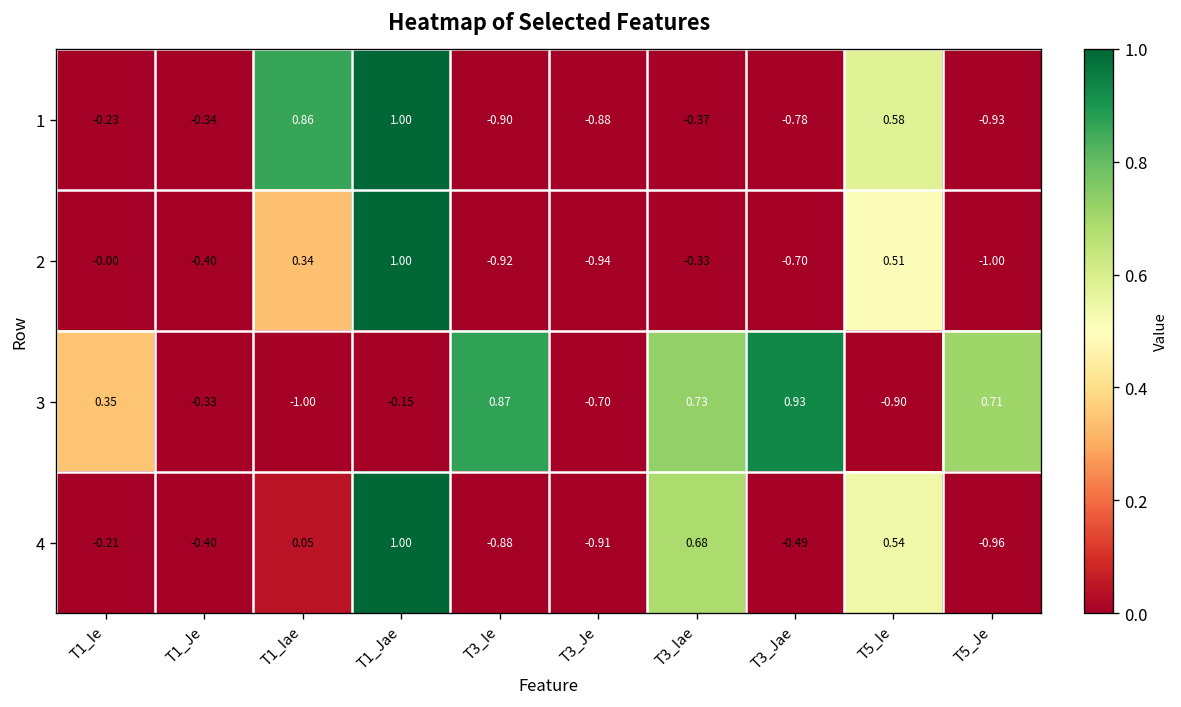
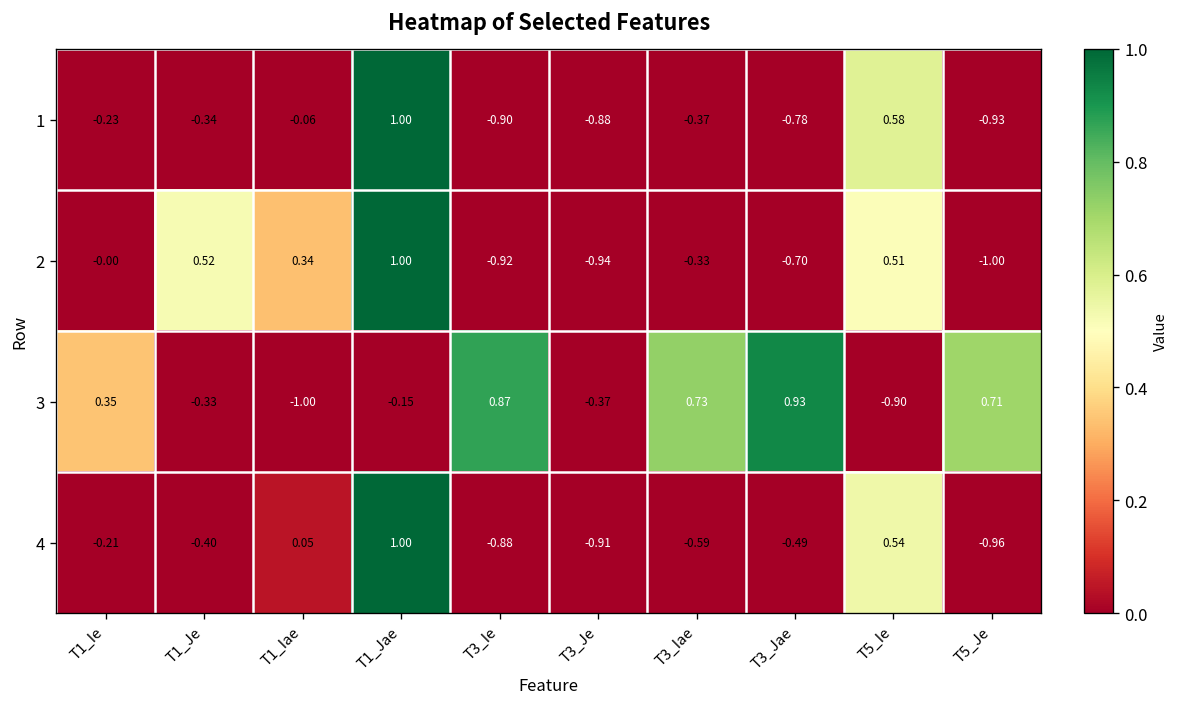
  {
    "1": {
      "T1_Ie": -0.23,
      "T1_Je": -0.34,
-     "T1_Iae": 0.86,
+     "T1_Iae": -0.06,
      "T1_Jae": 1.00,
      "T3_Ie": -0.90,
      "T3_Je": -0.88,
      "T3_Iae": -0.37,
      "T3_Jae": -0.78,
      "T5_Ie": 0.58,
      "T5_Je": -0.93
    },
    "2": {
      "T1_Ie": -0.00,
-     "T1_Je": -0.40,
+     "T1_Je": 0.52,
      "T1_Iae": 0.34,
      "T1_Jae": 1.00,
      "T3_Ie": -0.92,
      "T3_Je": -0.94,
      "T3_Iae": -0.33,
      "T3_Jae": -0.70,
      "T5_Ie": 0.51,
      "T5_Je": -1.00
    },
    "3": {
      "T1_Ie": 0.35,
      "T1_Je": -0.33,
      "T1_Iae": -1.00,
      "T1_Jae": -0.15,
      "T3_Ie": 0.87,
-     "T3_Je": -0.70,
+     "T3_Je": -0.37,
      "T3_Iae": 0.73,
      "T3_Jae": 0.93,
      "T5_Ie": -0.90,
      "T5_Je": 0.71
    },
    "4": {
      "T1_Ie": -0.21,
      "T1_Je": -0.40,
      "T1_Iae": 0.05,
      "T1_Jae": 1.00,
      "T3_Ie": -0.88,
      "T3_Je": -0.91,
-     "T3_Iae": 0.68,
+     "T3_Iae": -0.59,
      "T3_Jae": -0.49,
      "T5_Ie": 0.54,
      "T5_Je": -0.96
    }
  }
